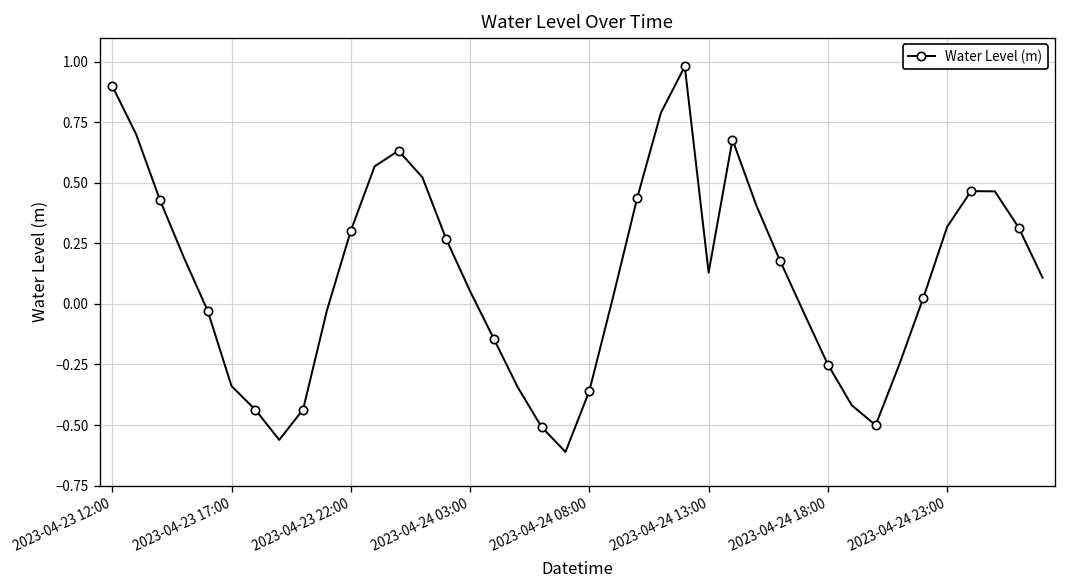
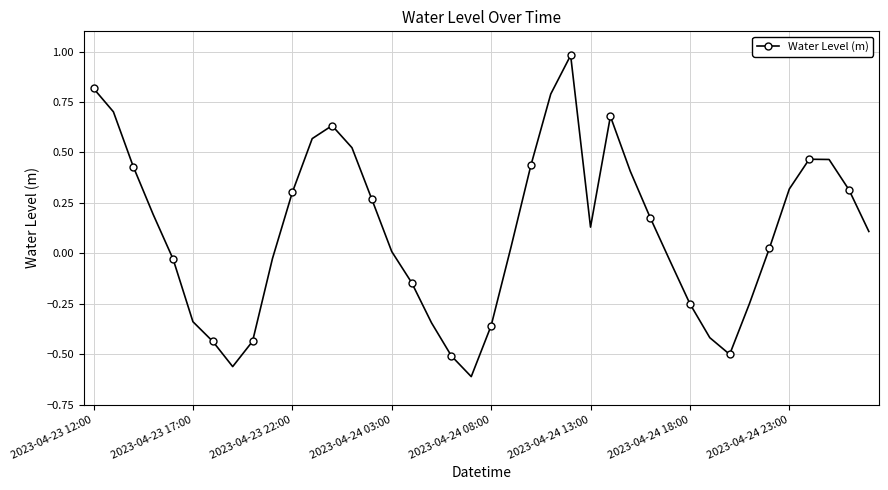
  {
-   "2023-04-23 12:00": 0.90,
+   "2023-04-23 12:00": 0.82,
    "2023-04-23 17:00": -0.34,
    "2023-04-23 22:00": 0.30,
-   "2023-04-24 03:00": 0.05,
+   "2023-04-24 03:00": 0.01,
    "2023-04-24 08:00": -0.36,
    "2023-04-24 13:00": 0.13,
    "2023-04-24 18:00": -0.25,
    "2023-04-24 23:00": 0.32
  }
